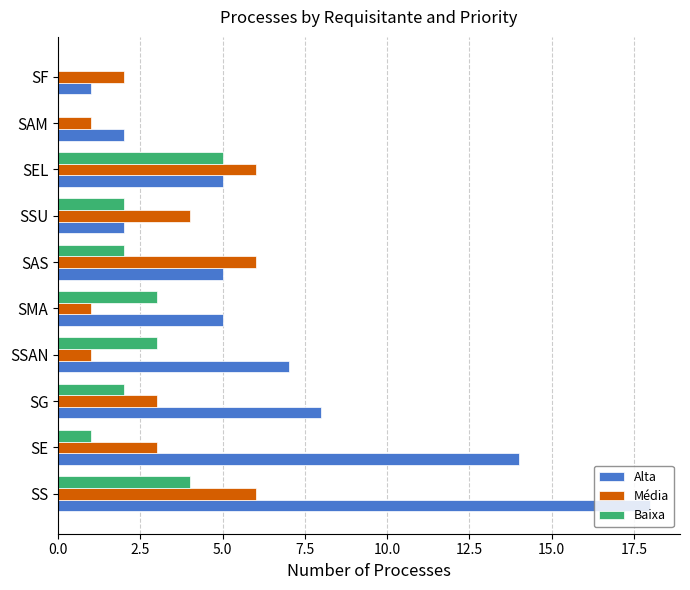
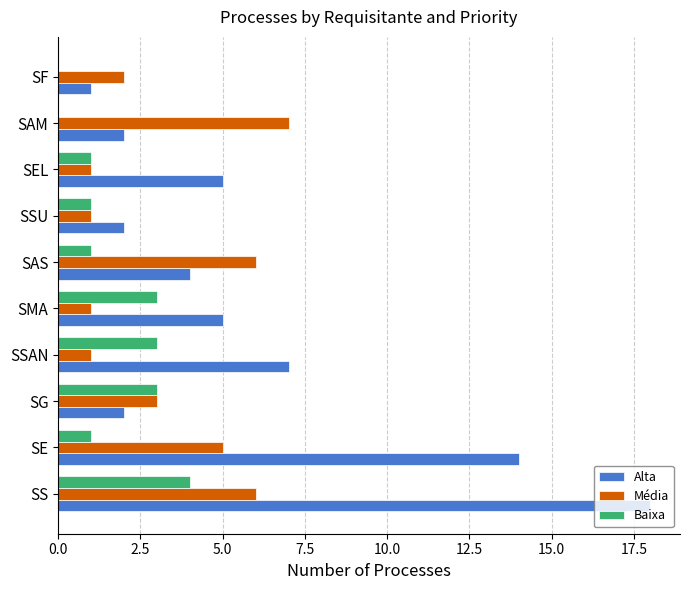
  {
    "Alta": {
      "SF": 1,
      "SAM": 2,
      "SEL": 5,
      "SSU": 2,
-     "SAS": 5,
+     "SAS": 4,
      "SMA": 5,
      "SSAN": 7,
-     "SG": 8,
+     "SG": 2,
      "SE": 14
    },
    "Média": {
      "SF": 2,
-     "SAM": 1,
-     "SEL": 6,
-     "SSU": 4,
+     "SAM": 7,
+     "SEL": 1,
+     "SSU": 1,
      "SAS": 6,
      "SMA": 1,
      "SSAN": 1,
      "SG": 3,
-     "SE": 3,
+     "SE": 5,
      "SS": 6
    },
    "Baixa": {
      "SF": 0,
      "SAM": 0,
-     "SEL": 5,
-     "SSU": 2,
-     "SAS": 2,
+     "SEL": 1,
+     "SSU": 1,
+     "SAS": 1,
      "SMA": 3,
      "SSAN": 3,
-     "SG": 2,
+     "SG": 3,
      "SE": 1,
      "SS": 4
    }
  }
